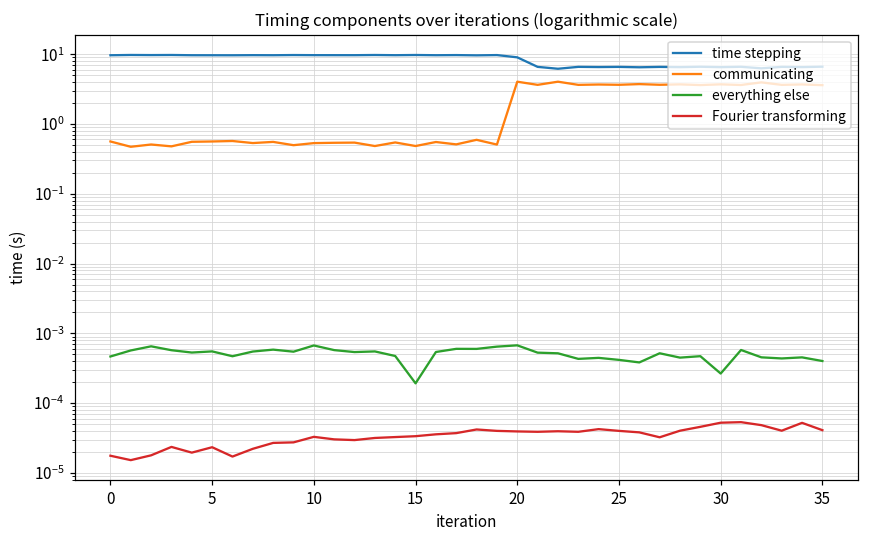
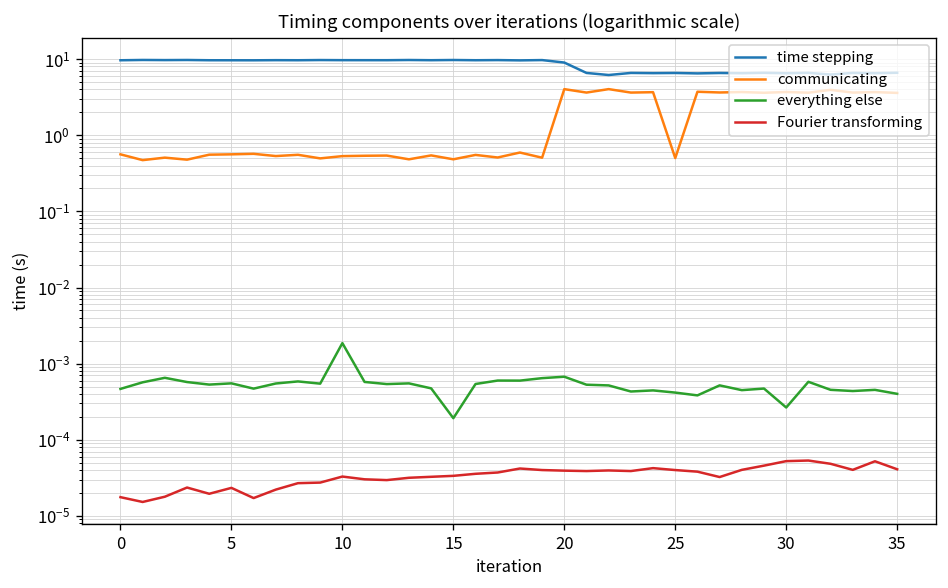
  {
    "time stepping": {
      "0": 10,
      "5": 10,
      "10": 10,
      "15": 10,
      "20": 9,
      "25": 7
    },
    "communicating": {
      "0": 0.6,
      "5": 0.6,
      "10": 0.5,
      "15": 0.5,
      "20": 4,
-     "25": 4
+     "25": 0.5
    },
    "everything else": {
      "0": 0.0005,
      "5": 0.0006,
-     "10": 0.0007,
+     "10": 0.0019,
      "15": 0.0002,
      "20": 0.0007,
      "25": 0.0004,
      "30": 0.00027,
      "35": 0.0004
    },
    "Fourier transforming": {
      "0": 0.000018,
      "5": 0.000023,
      "10": 0.00003,
      "15": 0.00003,
      "20": 0.00004,
      "25": 0.00004,
      "30": 0.00005,
      "35": 0.00004
    }
  }
